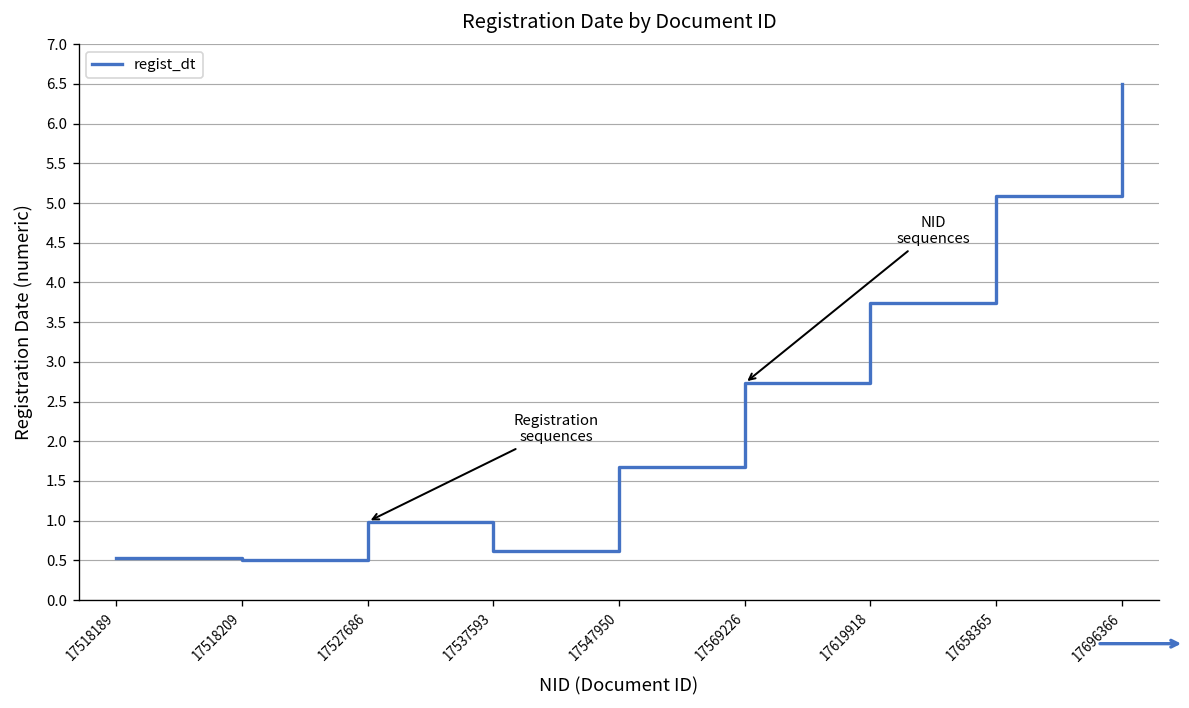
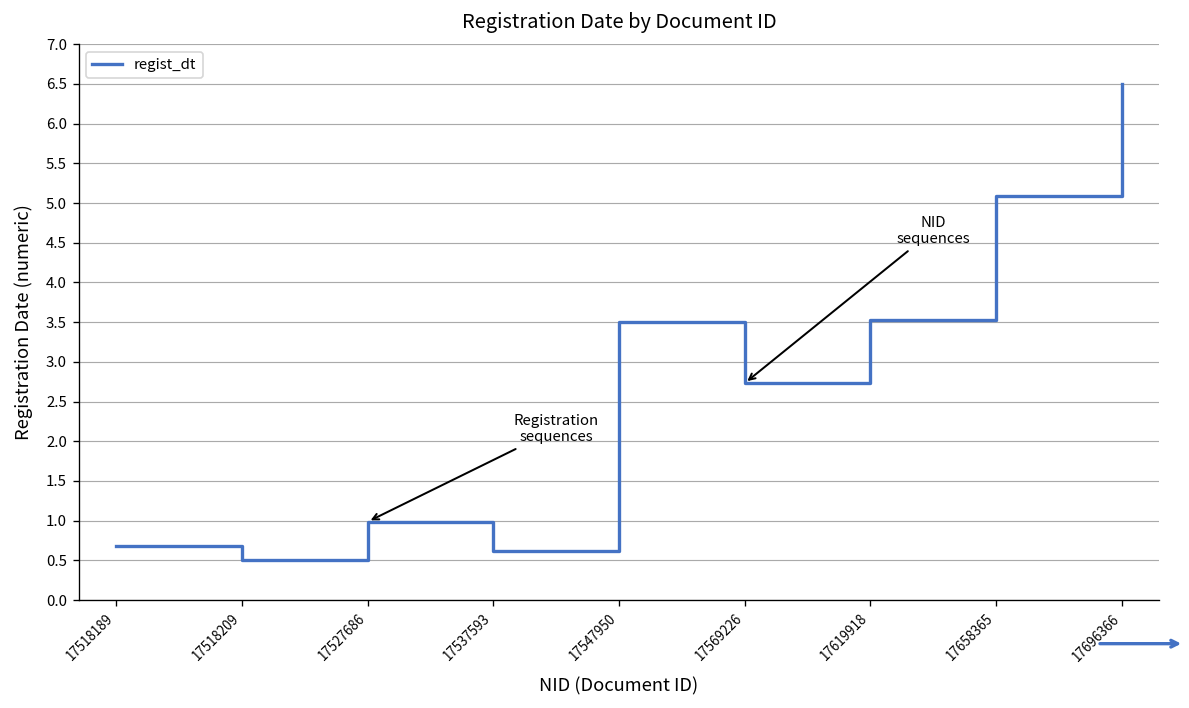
  {
-   "17518189": 0.5,
+   "17518189": 0.7,
    "17518209": 0.5,
    "17527686": 1.0,
    "17537593": 0.6,
-   "17547950": 1.7,
+   "17547950": 3.5,
    "17569226": 2.7,
-   "17619918": 3.7,
+   "17619918": 3.5,
    "17658365": 5.1,
    "17696366": 6.5
  }
